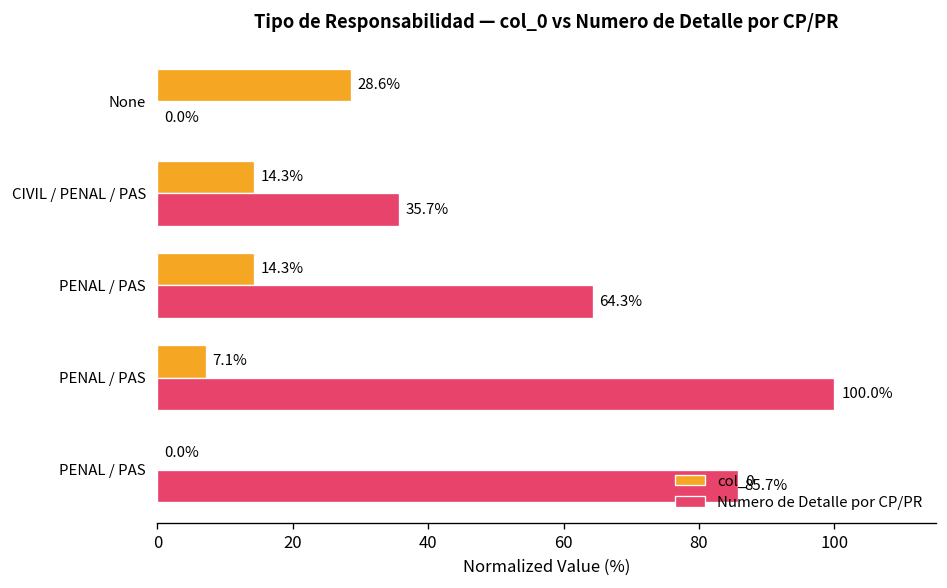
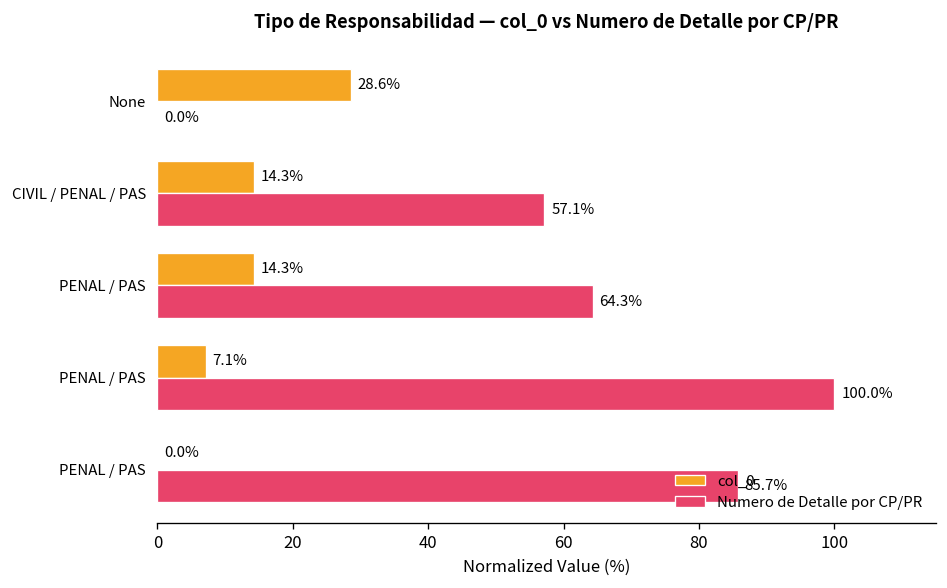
  {
    "col_0": {
      "None": "28.6%",
      "CIVIL / PENAL / PAS": "14.3%"
    },
    "Numero de Detalle por CP/PR": {
      "None": "0.0%",
-     "CIVIL / PENAL / PAS": "35.7%"
+     "CIVIL / PENAL / PAS": "57.1%"
    }
  }
